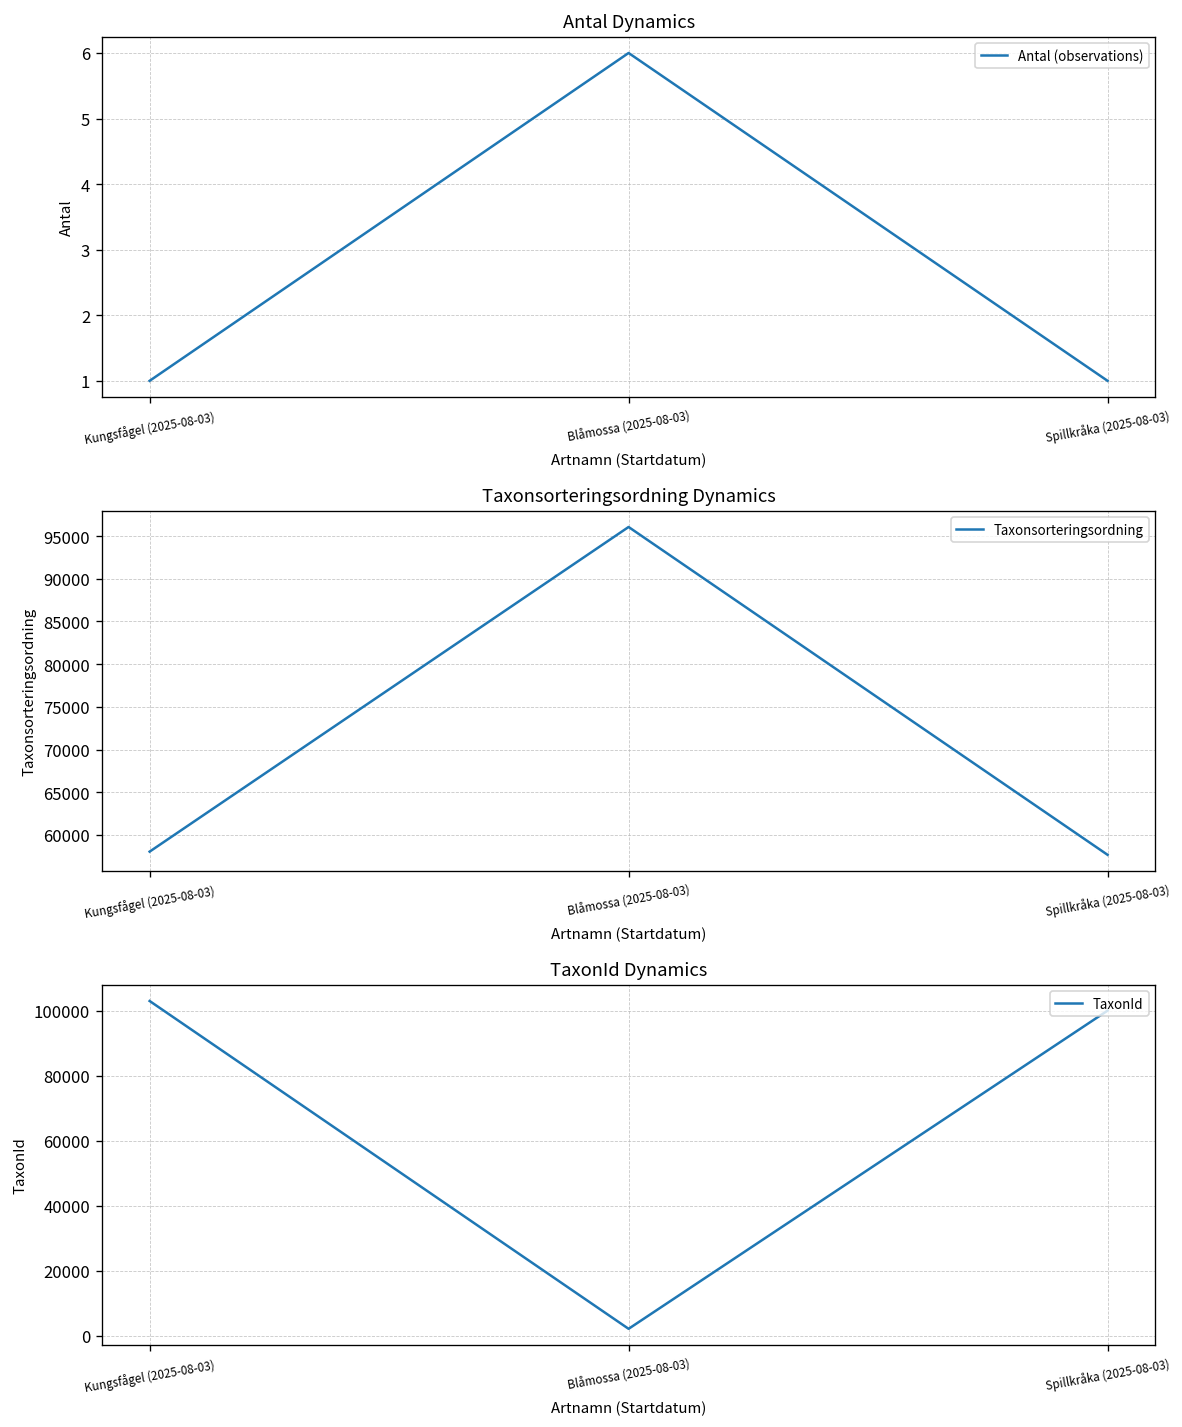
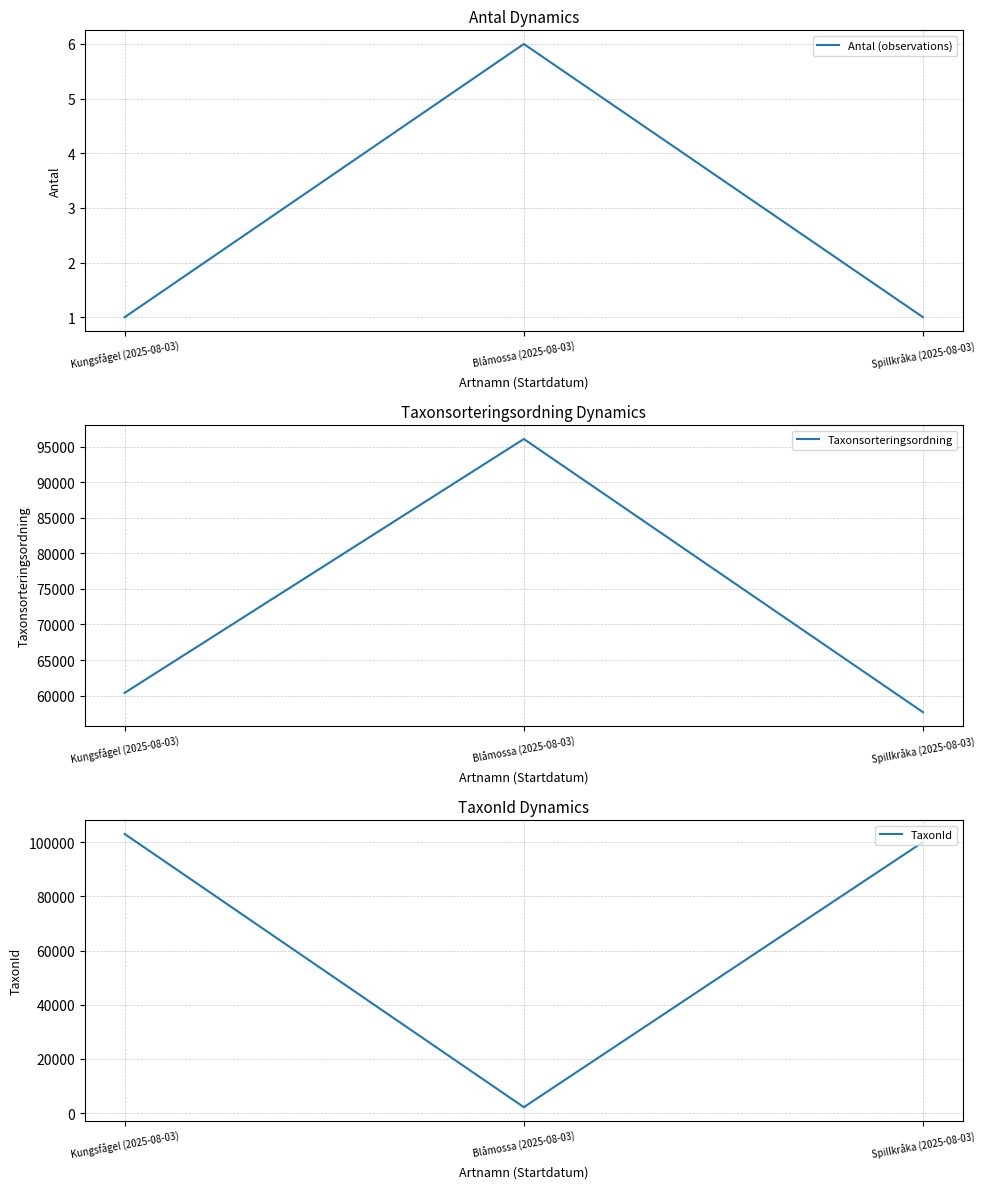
  {
    "Antal Dynamics": {
      "Kungsfågel (2025-08-03)": 1.0,
      "Blåmossa (2025-08-03)": 6.0,
      "Spillkråka (2025-08-03)": 1.0
    },
    "Taxonsorteringsordning Dynamics": {
-     "Kungsfågel (2025-08-03)": 58000,
+     "Kungsfågel (2025-08-03)": 60000,
      "Blåmossa (2025-08-03)": 96000,
      "Spillkråka (2025-08-03)": 58000
    },
    "TaxonId Dynamics": {
      "Kungsfågel (2025-08-03)": 103000,
      "Blåmossa (2025-08-03)": 2000
    }
  }
